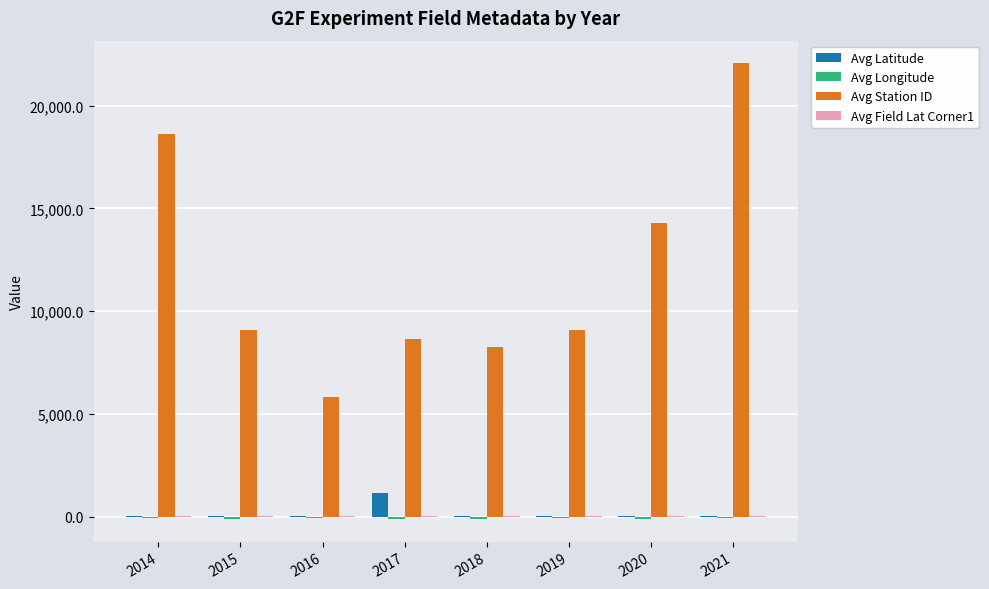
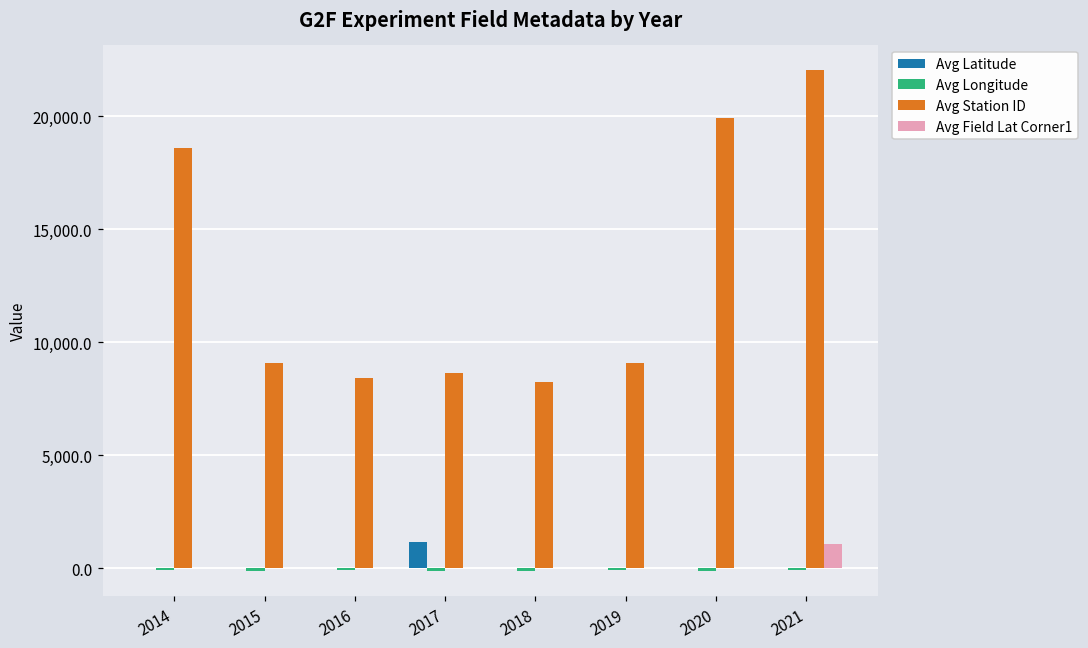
  {
    "Avg Latitude": {
      "2017": "1,200"
    },
    "Avg Station ID": {
      "2014": "18,600",
      "2015": "9,100",
-     "2016": "5,800",
+     "2016": "8,400",
      "2017": "8,700",
      "2018": "8,200",
      "2019": "9,100",
-     "2020": "14,300",
+     "2020": "19,900",
      "2021": "22,100"
    },
    "Avg Field Lat Corner1": {
-     "2021": "0"
+     "2021": "1,100"
    }
  }
